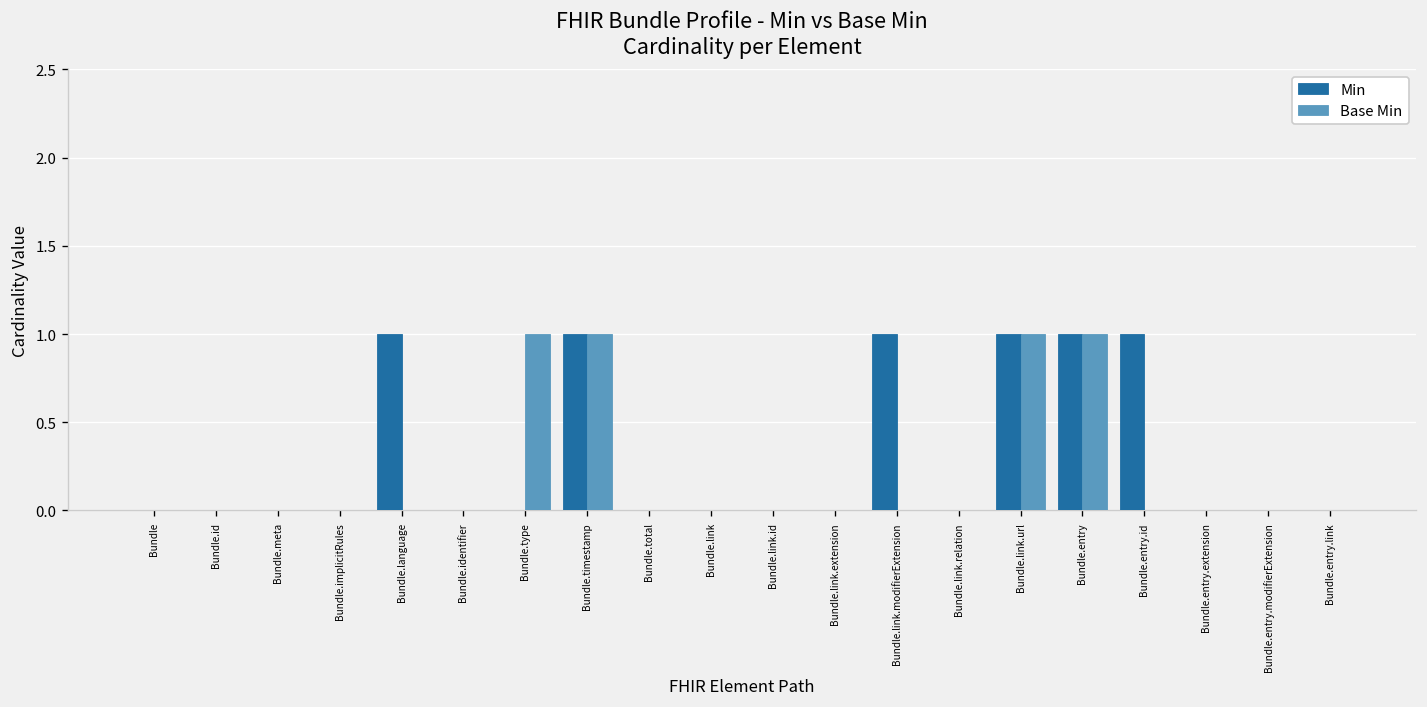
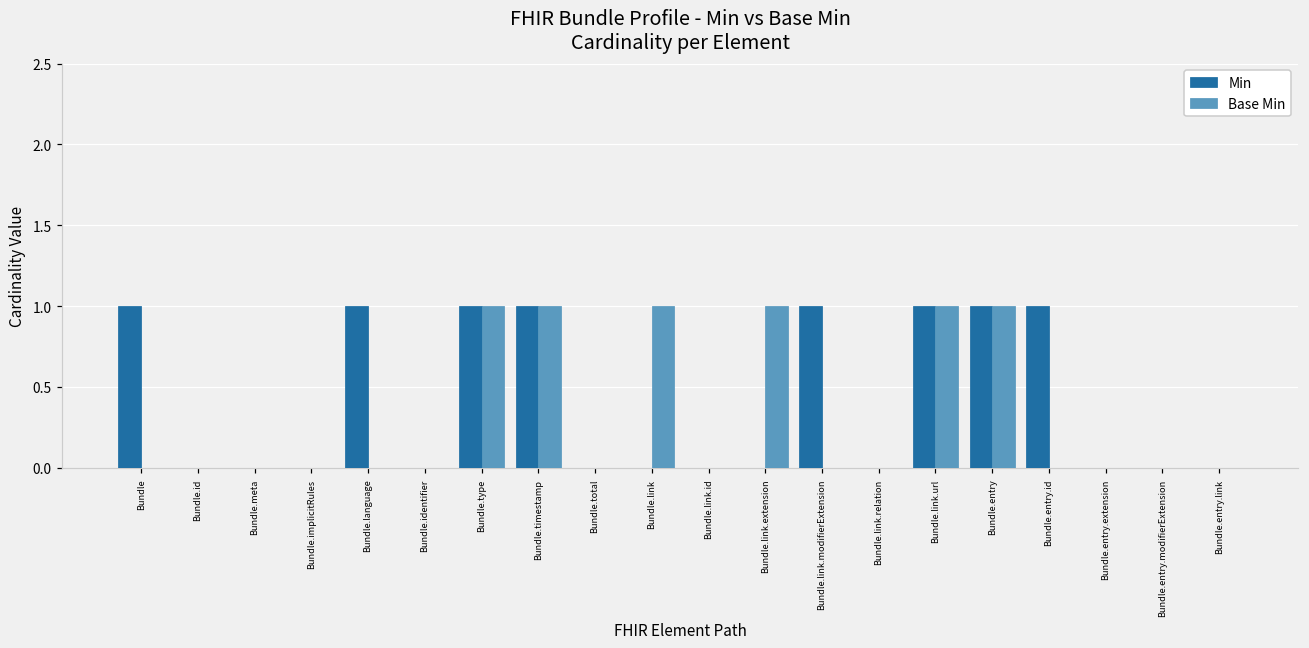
  {
    "Min": {
-     "Bundle": 0,
+     "Bundle": 1,
      "Bundle.id": 0,
      "Bundle.meta": 0,
      "Bundle.implicitRules": 0,
      "Bundle.language": 1,
      "Bundle.identifier": 0,
-     "Bundle.type": 0,
+     "Bundle.type": 1,
      "Bundle.timestamp": 1,
      "Bundle.total": 0,
      "Bundle.link": 0,
      "Bundle.link.id": 0,
      "Bundle.link.extension": 0,
      "Bundle.link.modifierExtension": 1,
      "Bundle.link.relation": 0,
      "Bundle.link.url": 1,
      "Bundle.entry": 1,
      "Bundle.entry.id": 1,
      "Bundle.entry.extension": 0,
      "Bundle.entry.modifierExtension": 0,
      "Bundle.entry.link": 0
    },
    "Base Min": {
      "Bundle": 0,
      "Bundle.id": 0,
      "Bundle.meta": 0,
      "Bundle.implicitRules": 0,
      "Bundle.language": 0,
      "Bundle.identifier": 0,
      "Bundle.type": 1,
      "Bundle.timestamp": 1,
      "Bundle.total": 0,
-     "Bundle.link": 0,
+     "Bundle.link": 1,
      "Bundle.link.id": 0,
-     "Bundle.link.extension": 0,
+     "Bundle.link.extension": 1,
      "Bundle.link.modifierExtension": 0,
      "Bundle.link.relation": 0,
      "Bundle.link.url": 1,
      "Bundle.entry": 1,
      "Bundle.entry.id": 0,
      "Bundle.entry.extension": 0,
      "Bundle.entry.modifierExtension": 0,
      "Bundle.entry.link": 0
    }
  }
